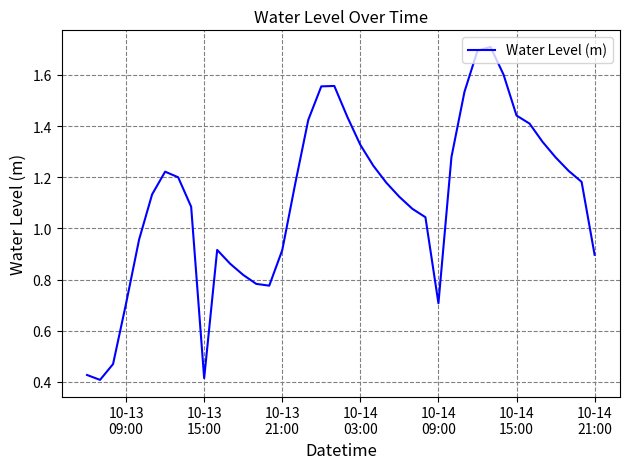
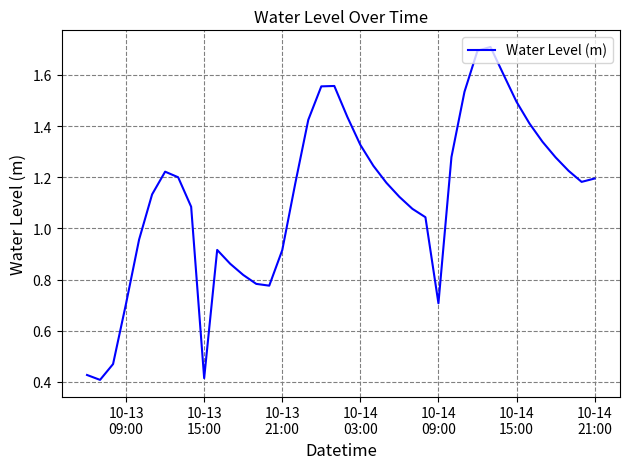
  {
    "10-13 09:00": 0.71,
    "10-13 15:00": 0.41,
    "10-13 21:00": 0.91,
    "10-14 03:00": 1.33,
    "10-14 09:00": 0.71,
-   "10-14 15:00": 1.44,
-   "10-14 21:00": 0.90
+   "10-14 15:00": 1.50,
+   "10-14 21:00": 1.20
  }
